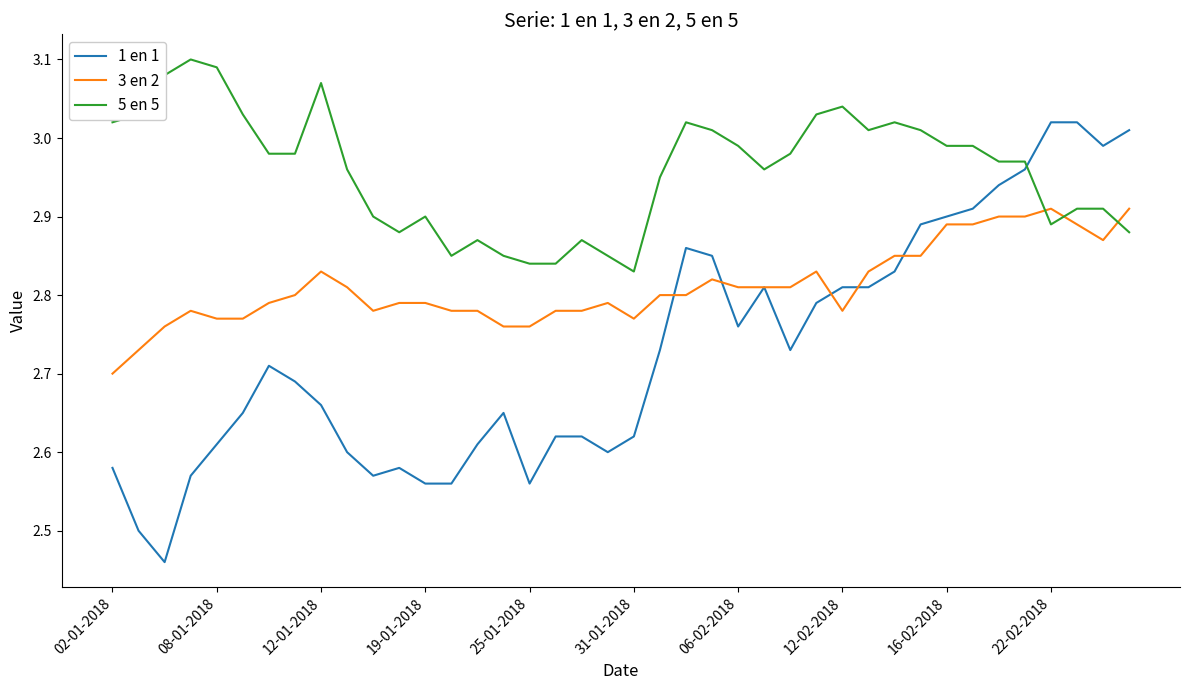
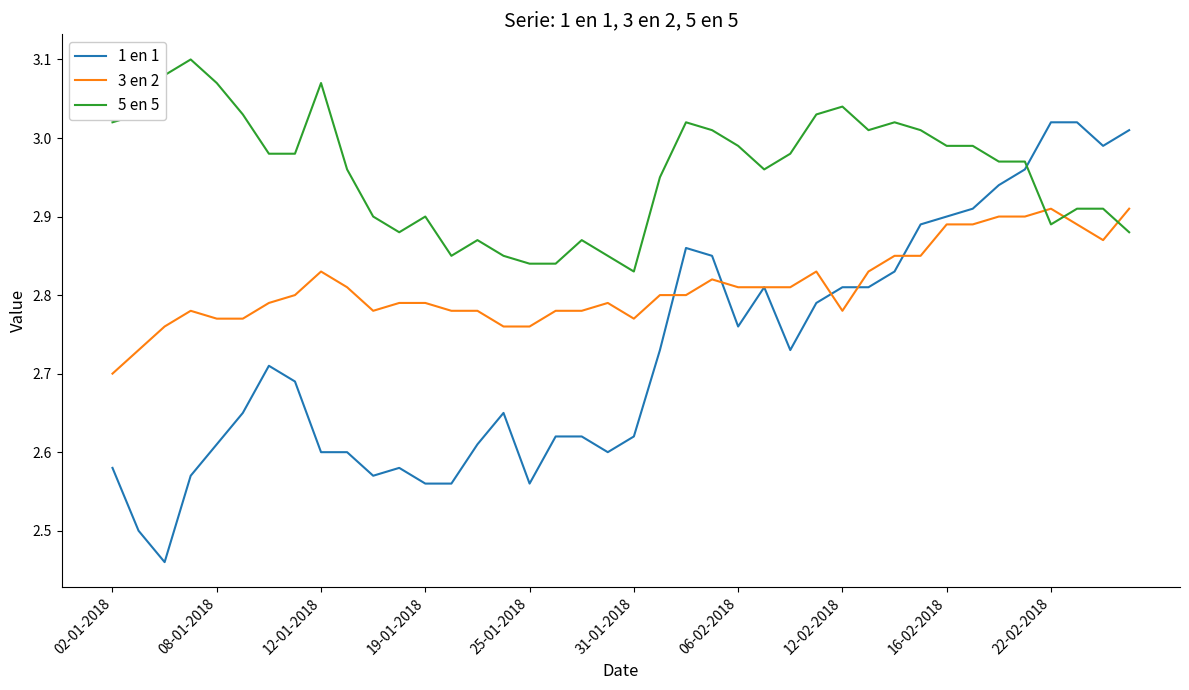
  {
    "1 en 1": {
      "02-01-2018": 2.58,
      "08-01-2018": 2.61,
-     "12-01-2018": 2.66,
+     "12-01-2018": 2.60,
      "19-01-2018": 2.56,
      "25-01-2018": 2.56,
      "31-01-2018": 2.62,
      "06-02-2018": 2.76,
      "12-02-2018": 2.81,
      "16-02-2018": 2.90,
      "22-02-2018": 3.02
    },
    "3 en 2": {
      "02-01-2018": 2.70,
      "08-01-2018": 2.77,
      "12-01-2018": 2.83,
      "19-01-2018": 2.79,
      "25-01-2018": 2.76,
      "31-01-2018": 2.77,
      "06-02-2018": 2.81,
      "12-02-2018": 2.78,
      "16-02-2018": 2.89,
      "22-02-2018": 2.91
    },
    "5 en 5": {
      "02-01-2018": 3.02,
-     "08-01-2018": 3.09,
+     "08-01-2018": 3.07,
      "12-01-2018": 3.07,
      "19-01-2018": 2.90,
      "25-01-2018": 2.84,
      "31-01-2018": 2.83,
      "06-02-2018": 2.99,
      "12-02-2018": 3.04,
      "16-02-2018": 2.99,
      "22-02-2018": 2.89
    }
  }
